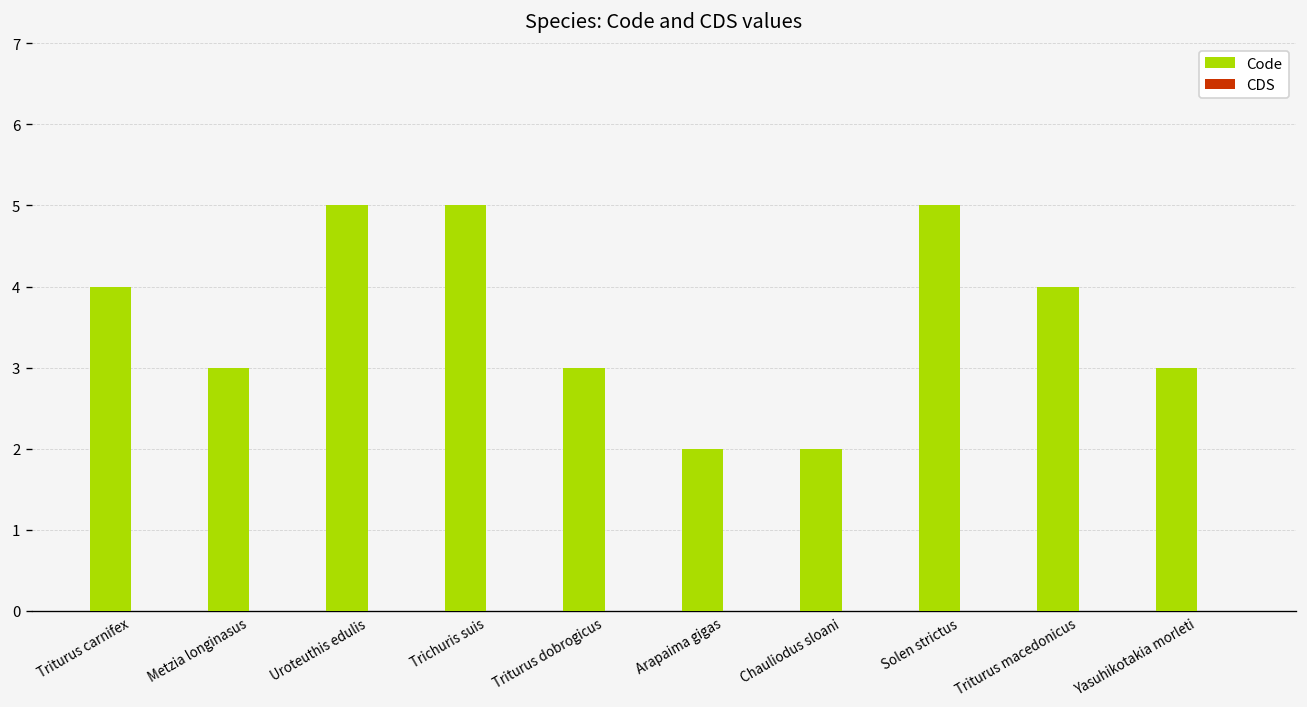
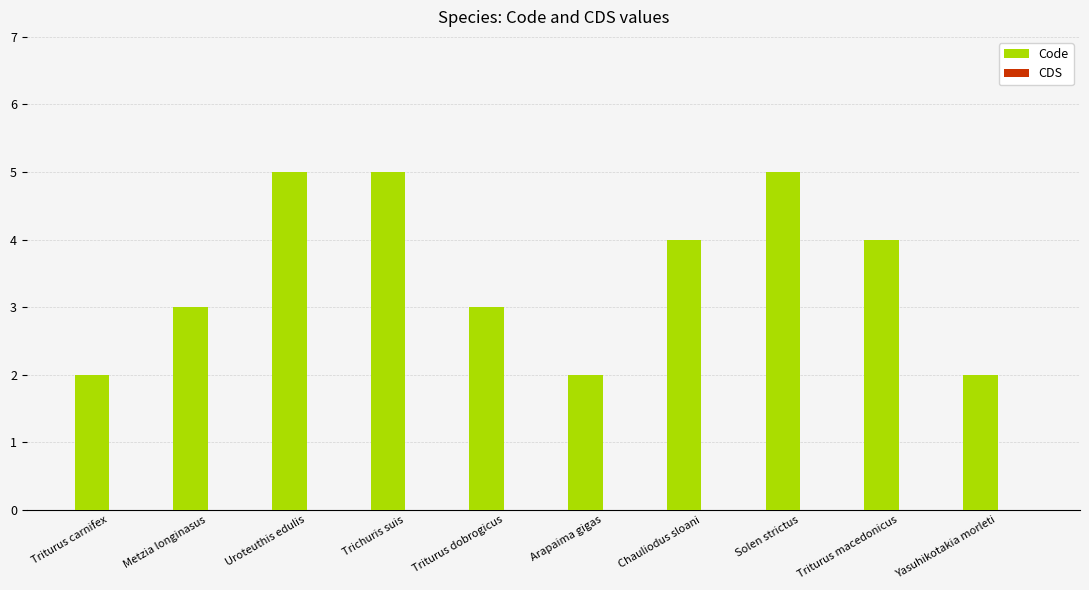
  {
    "Code": {
-     "Triturus carnifex": 4,
+     "Triturus carnifex": 2,
      "Metzia longinasus": 3,
      "Uroteuthis edulis": 5,
      "Trichuris suis": 5,
      "Triturus dobrogicus": 3,
      "Arapaima gigas": 2,
-     "Chauliodus sloani": 2,
+     "Chauliodus sloani": 4,
      "Solen strictus": 5,
      "Triturus macedonicus": 4,
-     "Yasuhikotakia morleti": 3
+     "Yasuhikotakia morleti": 2
    },
    "CDS": {
      "Triturus carnifex": 0,
      "Metzia longinasus": 0,
      "Uroteuthis edulis": 0,
      "Trichuris suis": 0,
      "Triturus dobrogicus": 0,
      "Arapaima gigas": 0,
      "Chauliodus sloani": 0,
      "Solen strictus": 0,
      "Triturus macedonicus": 0,
      "Yasuhikotakia morleti": 0
    }
  }
